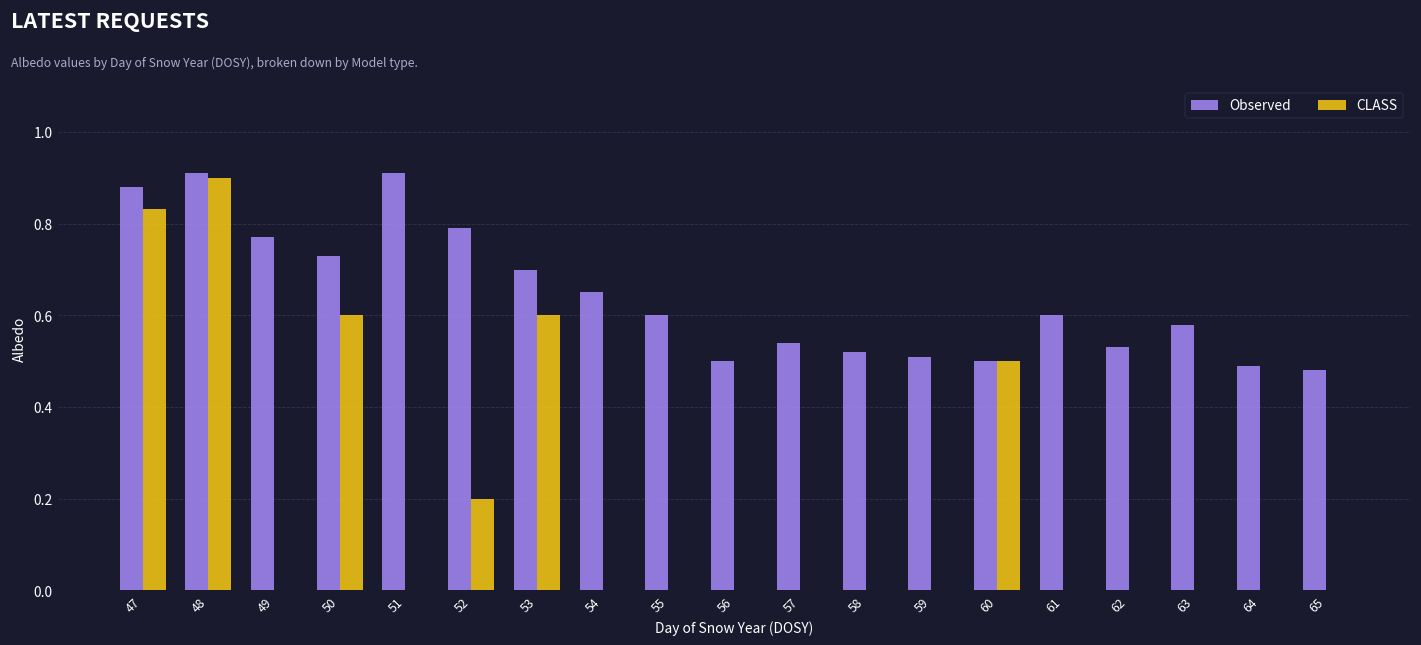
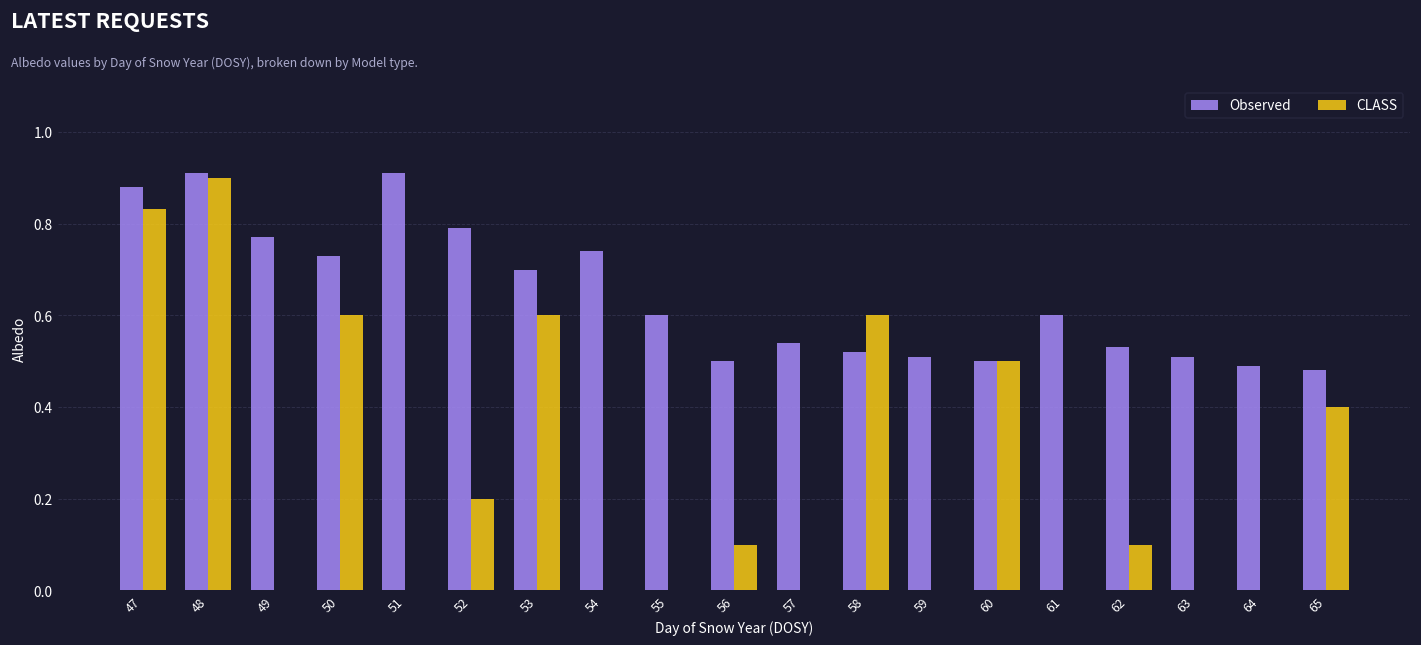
  {
    "Observed": {
      "47": 0.88,
      "48": 0.91,
      "49": 0.77,
      "50": 0.73,
      "51": 0.91,
      "52": 0.79,
      "53": 0.70,
-     "54": 0.65,
+     "54": 0.74,
      "55": 0.60,
      "56": 0.50,
      "57": 0.54,
      "58": 0.52,
      "59": 0.51,
      "60": 0.50,
      "61": 0.60,
      "62": 0.53,
-     "63": 0.58,
+     "63": 0.51,
      "64": 0.49,
      "65": 0.48
    },
    "CLASS": {
      "47": 0.83,
      "48": 0.9,
      "49": 0.0,
      "50": 0.6,
      "51": 0.0,
      "52": 0.2,
      "53": 0.6,
      "54": 0.0,
      "55": 0.0,
-     "56": 0.0,
+     "56": 0.1,
      "57": 0.0,
-     "58": 0.0,
+     "58": 0.6,
      "59": 0.0,
      "60": 0.5,
      "61": 0.0,
-     "62": 0.0,
+     "62": 0.1,
      "63": 0.0,
      "64": 0.0,
-     "65": 0.0
+     "65": 0.4
    }
  }
